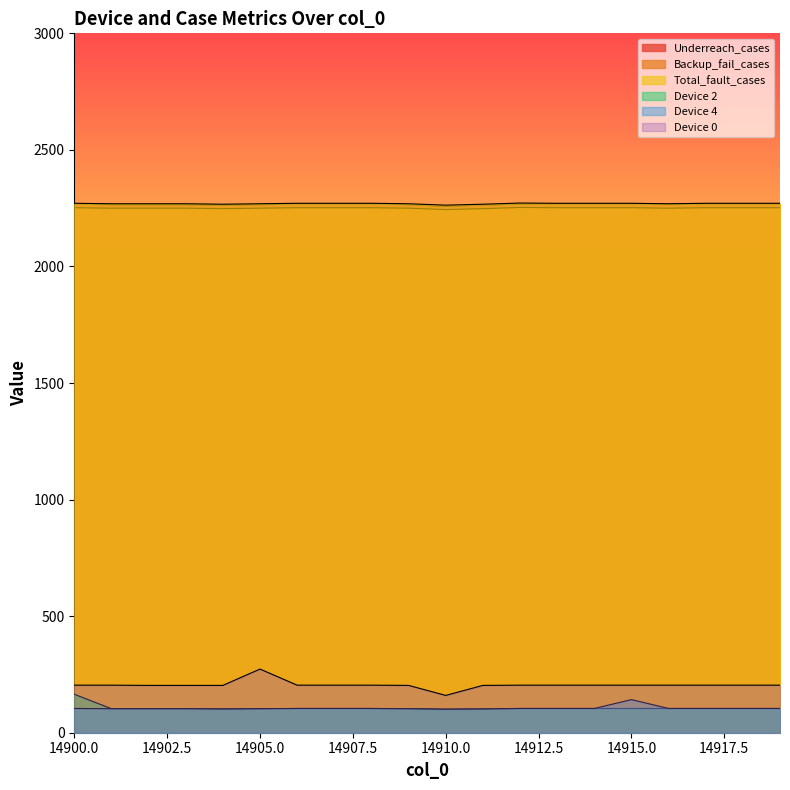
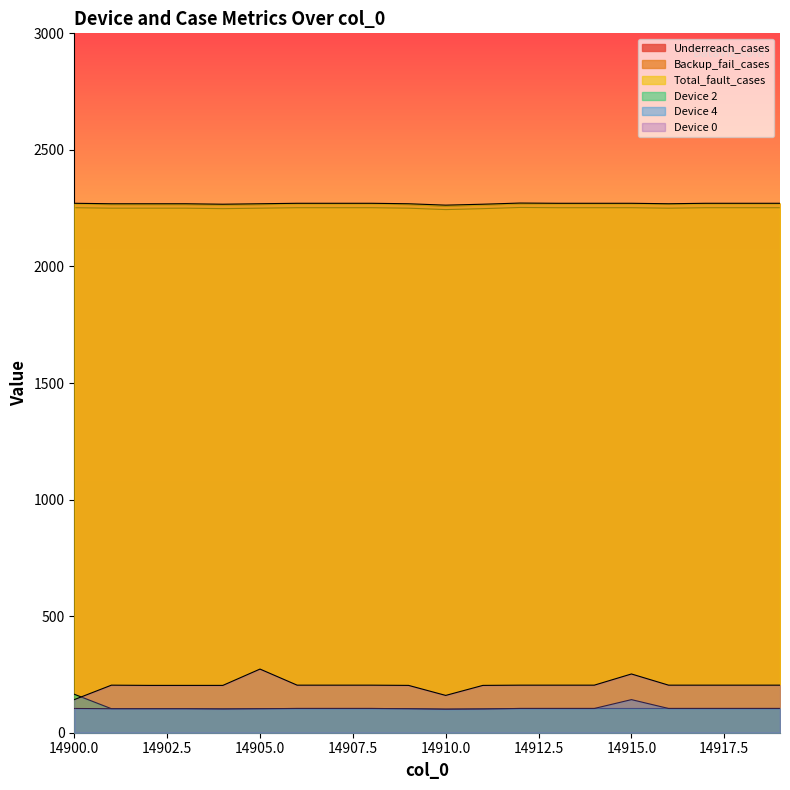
  {
    "Device 2": {
      "14900.0": 170,
      "14915.0": 100
    },
    "Device 4": {
      "14900.0": 100,
      "14915.0": 140
    },
    "Device 0": {
-     "14900.0": 200,
+     "14900.0": 140,
      "14905.0": 270,
      "14910.0": 160,
-     "14915.0": 200
+     "14915.0": 250
    }
  }
